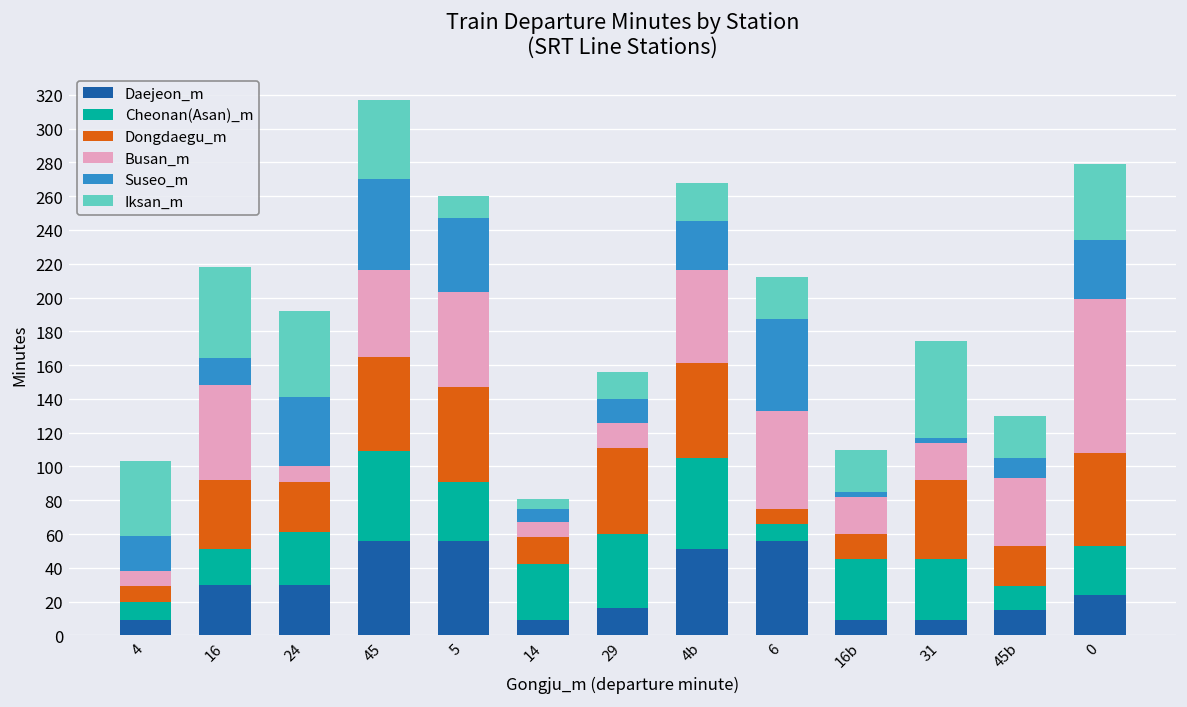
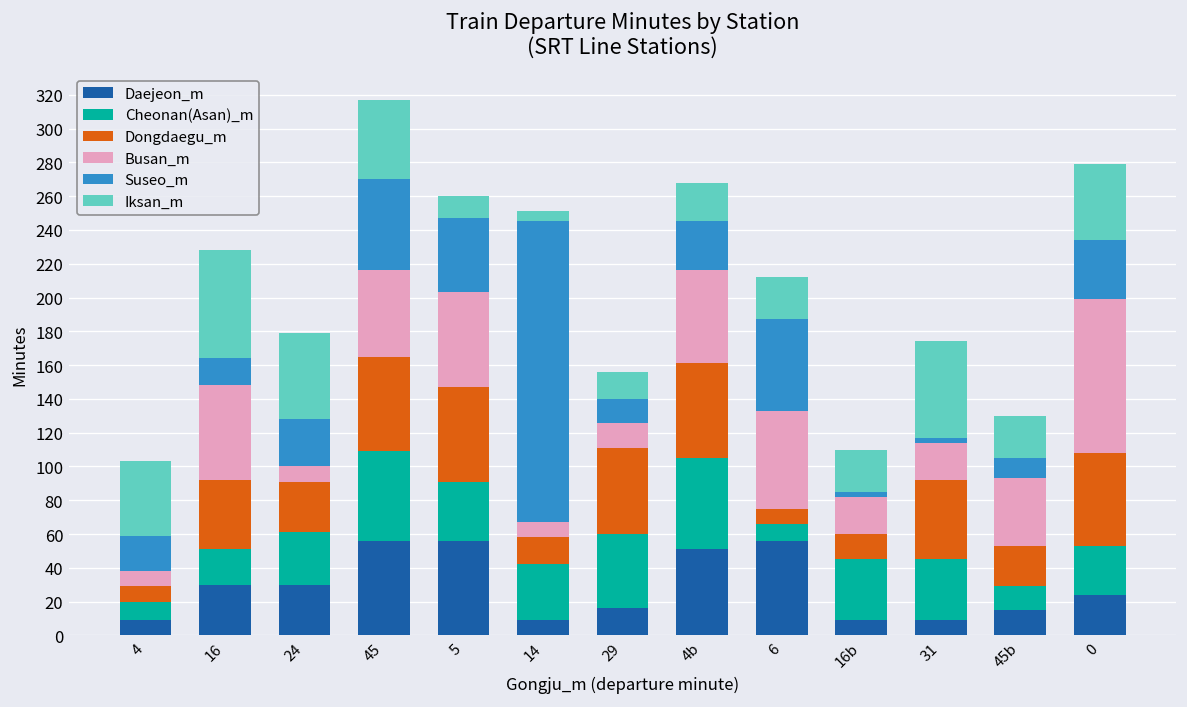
  {
    "Daejeon_m": {
      "4": 9,
      "16": 30,
      "24": 30,
      "45": 56,
      "5": 56,
      "14": 9,
      "29": 16,
      "4b": 51,
      "6": 56,
      "16b": 9,
      "31": 9,
      "45b": 15,
      "0": 24
    },
    "Cheonan(Asan)_m": {
      "4": 11,
      "16": 21,
      "24": 31,
      "45": 53,
      "5": 35,
      "14": 33,
      "29": 44,
      "4b": 54,
      "6": 10,
      "16b": 36,
      "31": 36,
      "45b": 14,
      "0": 29
    },
    "Dongdaegu_m": {
      "4": 9,
      "16": 41,
      "24": 30,
      "45": 56,
      "5": 56,
      "14": 16,
      "29": 51,
      "4b": 56,
      "6": 9,
      "16b": 15,
      "31": 47,
      "45b": 24,
      "0": 55
    },
    "Busan_m": {
      "4": 9,
      "16": 56,
      "24": 9,
      "45": 51,
      "5": 56,
      "14": 9,
      "29": 15,
      "4b": 55,
      "6": 58,
      "16b": 22,
      "31": 22,
      "45b": 40,
      "0": 91
    },
    "Suseo_m": {
      "4": 21,
      "16": 16,
-     "24": 41,
+     "24": 28,
      "45": 54,
      "5": 44,
-     "14": 8,
+     "14": 178,
      "29": 14,
      "4b": 29,
      "6": 54,
      "16b": 3,
      "31": 3,
      "45b": 12,
      "0": 35
    },
    "Iksan_m": {
      "4": 44,
-     "16": 54,
+     "16": 64,
      "24": 51,
      "45": 47,
      "5": 13,
      "14": 6,
      "29": 16,
      "4b": 23,
      "6": 25,
      "16b": 25,
      "31": 57,
      "45b": 25,
      "0": 45
    }
  }
